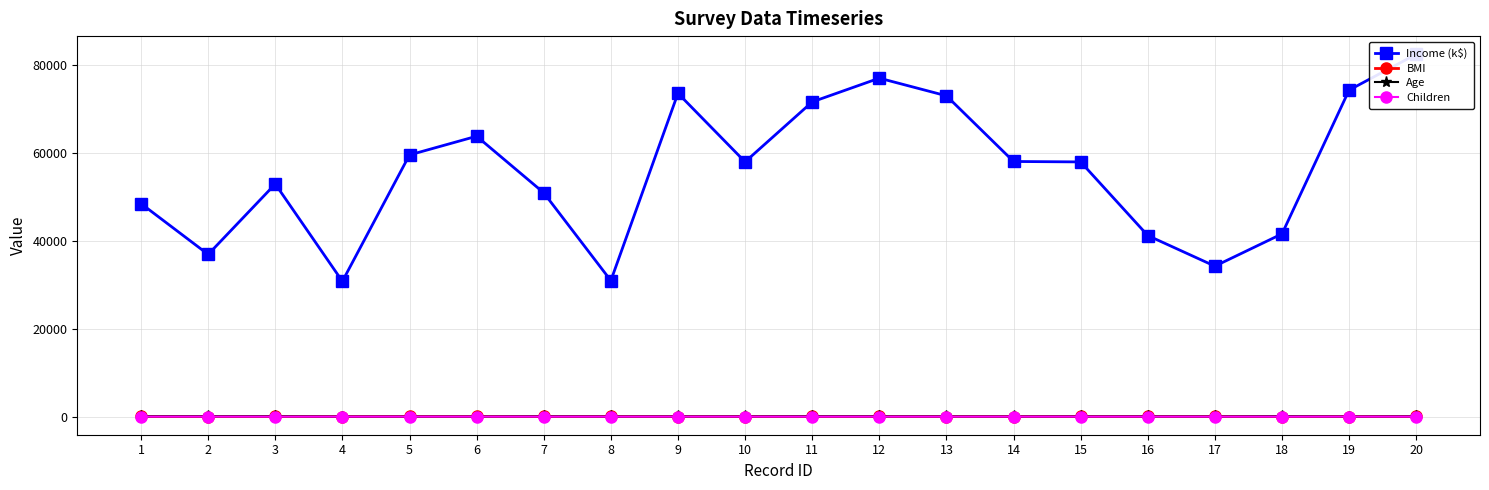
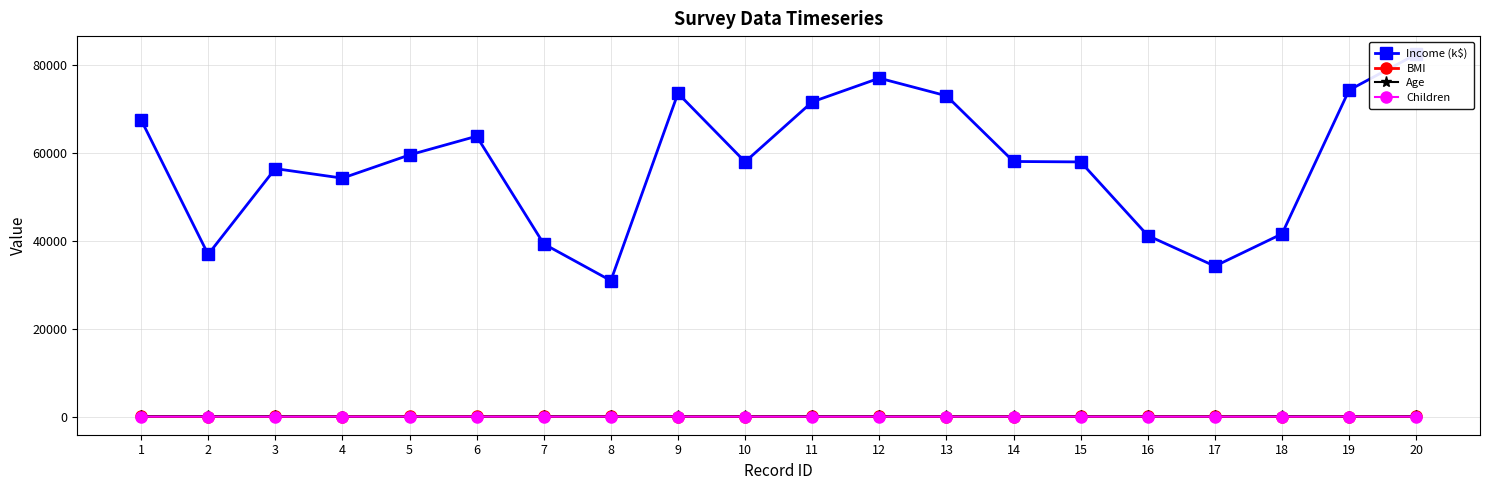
  {
    "Income (k$)": {
-     "1": 48000,
+     "1": 68000,
      "2": 37000,
-     "3": 53000,
-     "4": 31000,
+     "3": 56000,
+     "4": 54000,
      "5": 60000,
      "6": 64000,
-     "7": 51000,
+     "7": 39000,
      "8": 31000,
      "9": 74000,
      "10": 58000,
      "11": 72000,
      "12": 77000,
      "13": 73000,
      "14": 58000,
      "15": 58000,
      "16": 41000,
      "17": 34000,
      "18": 42000,
      "19": 74000
    }
  }
